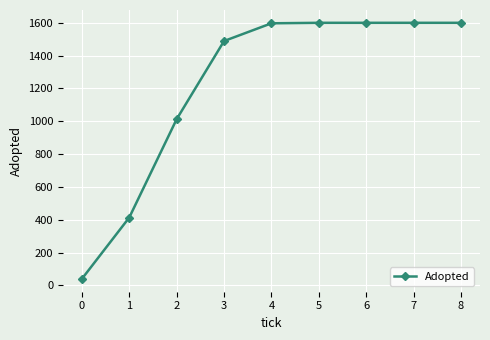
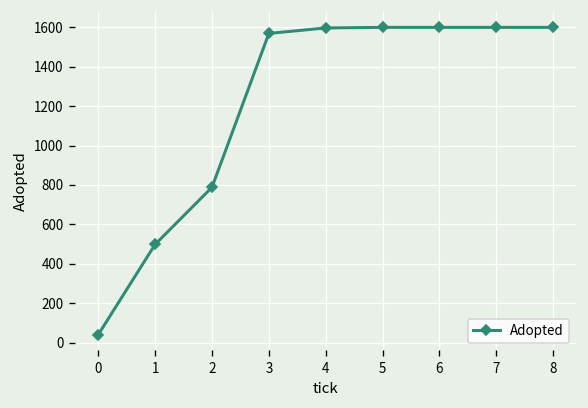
  {
    "0": 40,
-   "1": 410,
-   "2": 1010,
-   "3": 1490,
+   "1": 500,
+   "2": 790,
+   "3": 1570,
    "4": 1600,
    "5": 1600,
    "6": 1600,
    "7": 1600,
    "8": 1600
  }
